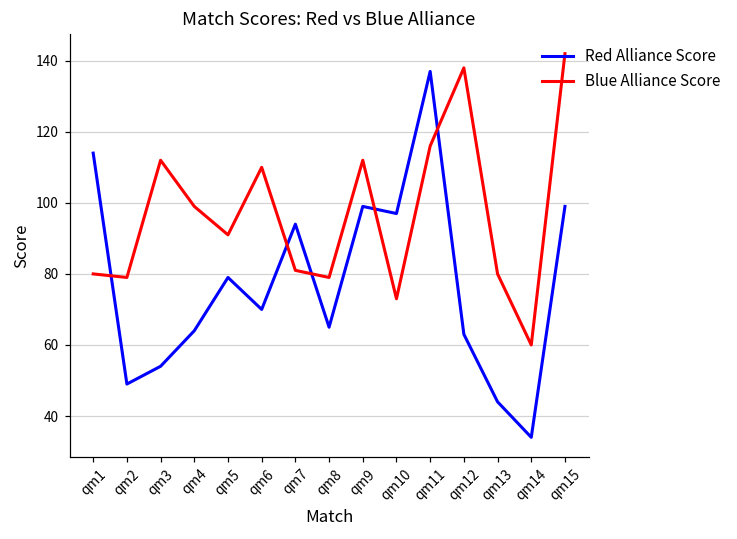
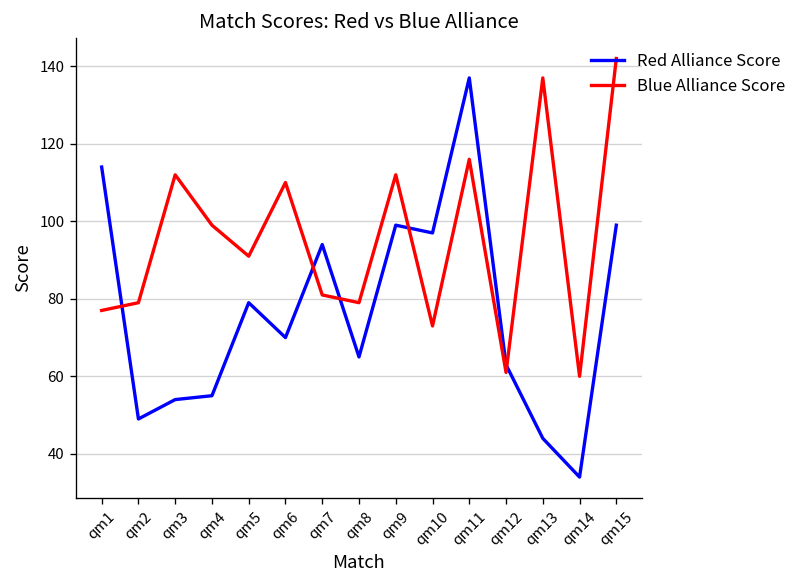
  {
    "Red Alliance Score": {
      "qm1": 114,
      "qm2": 49,
      "qm3": 54,
-     "qm4": 64,
+     "qm4": 55,
      "qm5": 79,
      "qm6": 70,
      "qm7": 94,
      "qm8": 65,
      "qm9": 99,
      "qm10": 97,
      "qm11": 137,
      "qm12": 63,
      "qm13": 44,
      "qm14": 34,
      "qm15": 99
    },
    "Blue Alliance Score": {
-     "qm1": 80,
+     "qm1": 77,
      "qm2": 79,
      "qm3": 112,
      "qm4": 99,
      "qm5": 91,
      "qm6": 110,
      "qm7": 81,
      "qm8": 79,
      "qm9": 112,
      "qm10": 73,
      "qm11": 116,
-     "qm12": 138,
-     "qm13": 80,
+     "qm12": 61,
+     "qm13": 137,
      "qm14": 60,
      "qm15": 142
    }
  }
